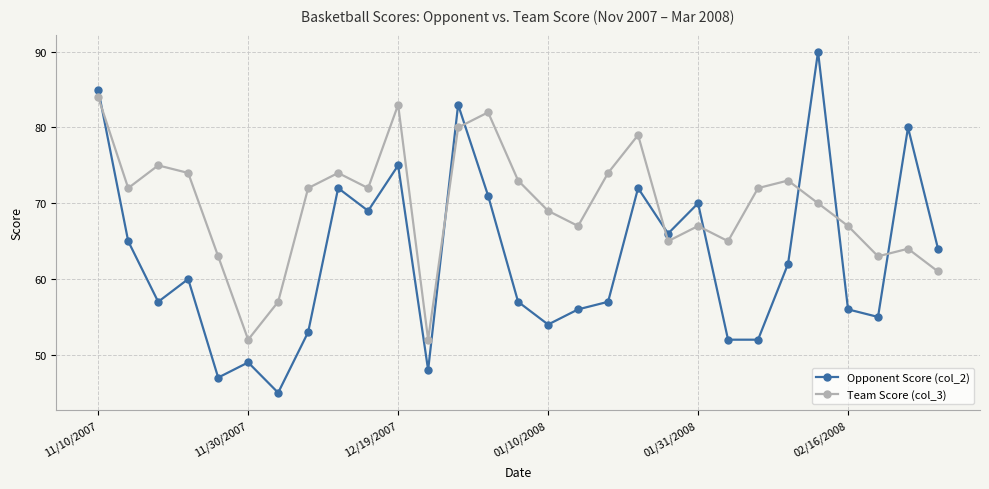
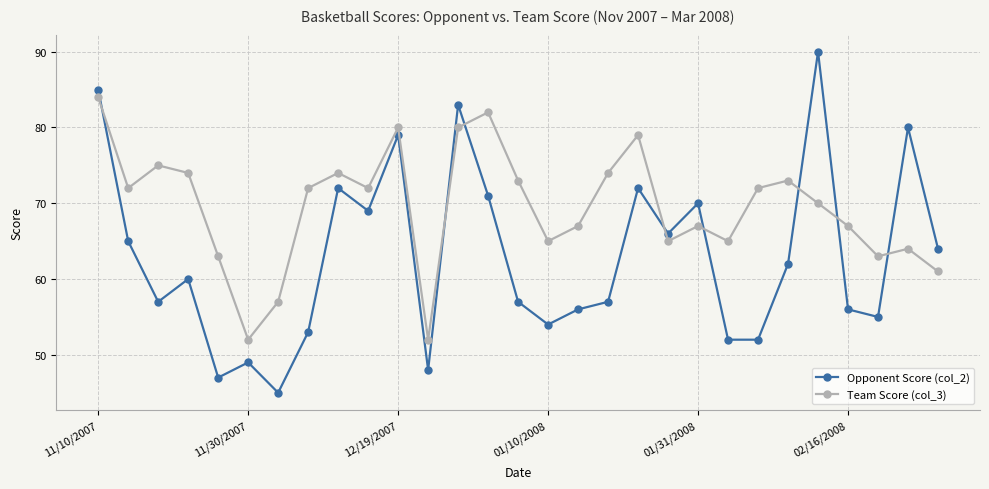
  {
    "Opponent Score (col_2)": {
      "11/10/2007": 85,
      "11/30/2007": 49,
-     "12/19/2007": 75,
+     "12/19/2007": 79,
      "01/10/2008": 54,
      "01/31/2008": 70,
      "02/16/2008": 56
    },
    "Team Score (col_3)": {
      "11/10/2007": 84,
      "11/30/2007": 52,
-     "12/19/2007": 83,
-     "01/10/2008": 69,
+     "12/19/2007": 80,
+     "01/10/2008": 65,
      "01/31/2008": 67,
      "02/16/2008": 67
    }
  }
